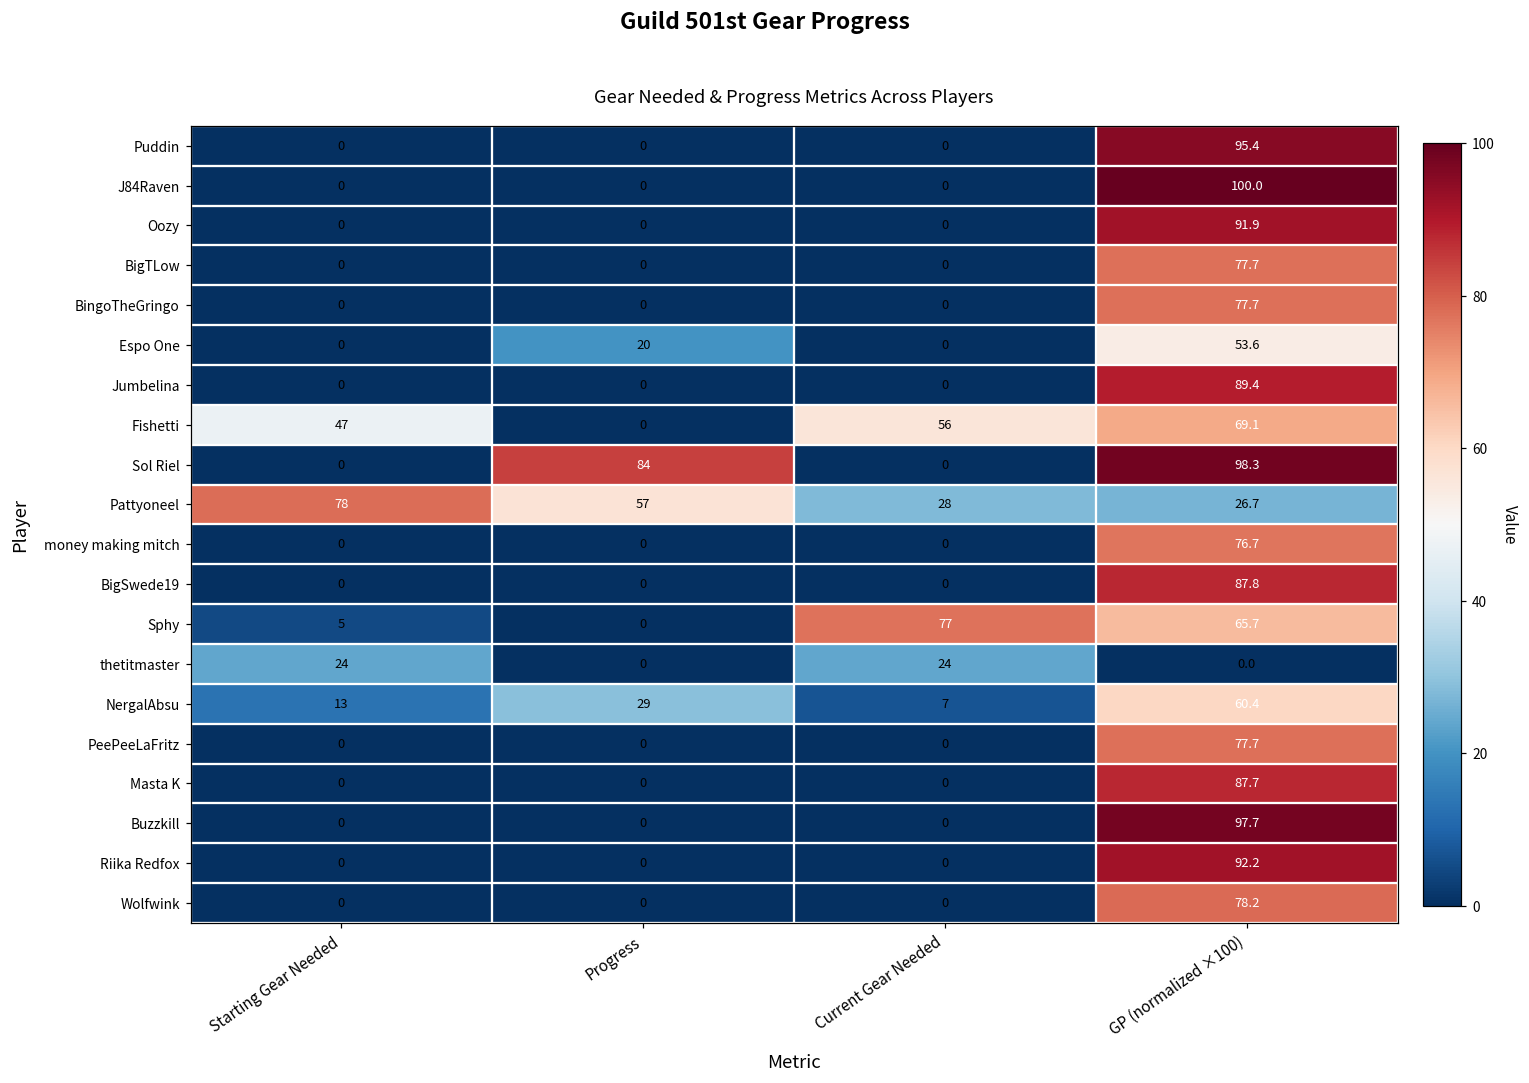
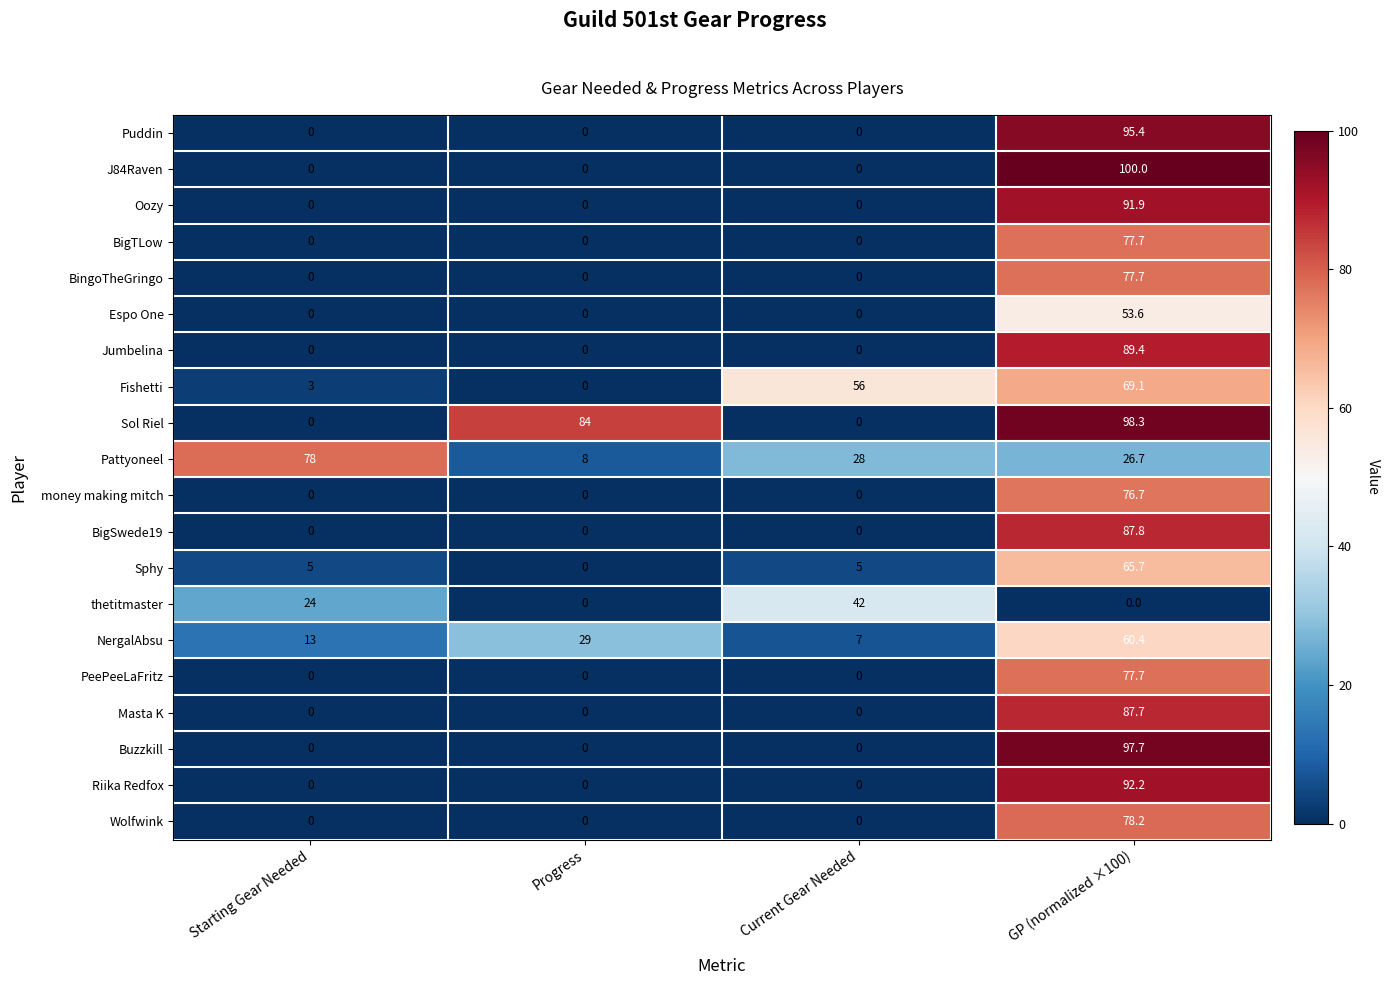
  {
    "Puddin": {
      "Starting Gear Needed": 0,
      "Progress": 0,
      "Current Gear Needed": 0,
      "GP (normalized ×100)": 95.4
    },
    "J84Raven": {
      "Starting Gear Needed": 0,
      "Progress": 0,
      "Current Gear Needed": 0,
      "GP (normalized ×100)": 100.0
    },
    "Oozy": {
      "Starting Gear Needed": 0,
      "Progress": 0,
      "Current Gear Needed": 0,
      "GP (normalized ×100)": 91.9
    },
    "BigTLow": {
      "Starting Gear Needed": 0,
      "Progress": 0,
      "Current Gear Needed": 0,
      "GP (normalized ×100)": 77.7
    },
    "BingoTheGringo": {
      "Starting Gear Needed": 0,
      "Progress": 0,
      "Current Gear Needed": 0,
      "GP (normalized ×100)": 77.7
    },
    "Espo One": {
      "Starting Gear Needed": 0,
-     "Progress": 20,
+     "Progress": 0,
      "Current Gear Needed": 0,
      "GP (normalized ×100)": 53.6
    },
    "Jumbelina": {
      "Starting Gear Needed": 0,
      "Progress": 0,
      "Current Gear Needed": 0,
      "GP (normalized ×100)": 89.4
    },
    "Fishetti": {
-     "Starting Gear Needed": 47,
+     "Starting Gear Needed": 3,
      "Progress": 0,
      "Current Gear Needed": 56,
      "GP (normalized ×100)": 69.1
    },
    "Sol Riel": {
      "Starting Gear Needed": 0,
      "Progress": 84,
      "Current Gear Needed": 0,
      "GP (normalized ×100)": 98.3
    },
    "Pattyoneel": {
      "Starting Gear Needed": 78,
-     "Progress": 57,
+     "Progress": 8,
      "Current Gear Needed": 28,
      "GP (normalized ×100)": 26.7
    },
    "money making mitch": {
      "Starting Gear Needed": 0,
      "Progress": 0,
      "Current Gear Needed": 0,
      "GP (normalized ×100)": 76.7
    },
    "BigSwede19": {
      "Starting Gear Needed": 0,
      "Progress": 0,
      "Current Gear Needed": 0,
      "GP (normalized ×100)": 87.8
    },
    "Sphy": {
      "Starting Gear Needed": 5,
      "Progress": 0,
-     "Current Gear Needed": 77,
+     "Current Gear Needed": 5,
      "GP (normalized ×100)": 65.7
    },
    "thetitmaster": {
      "Starting Gear Needed": 24,
      "Progress": 0,
-     "Current Gear Needed": 24,
+     "Current Gear Needed": 42,
      "GP (normalized ×100)": 0.0
    },
    "NergalAbsu": {
      "Starting Gear Needed": 13,
      "Progress": 29,
      "Current Gear Needed": 7,
      "GP (normalized ×100)": 60.4
    },
    "PeePeeLaFritz": {
      "Starting Gear Needed": 0,
      "Progress": 0,
      "Current Gear Needed": 0,
      "GP (normalized ×100)": 77.7
    },
    "Masta K": {
      "Starting Gear Needed": 0,
      "Progress": 0,
      "Current Gear Needed": 0,
      "GP (normalized ×100)": 87.7
    },
    "Buzzkill": {
      "Starting Gear Needed": 0,
      "Progress": 0,
      "Current Gear Needed": 0,
      "GP (normalized ×100)": 97.7
    },
    "Riika Redfox": {
      "Starting Gear Needed": 0,
      "Progress": 0,
      "Current Gear Needed": 0,
      "GP (normalized ×100)": 92.2
    },
    "Wolfwink": {
      "Starting Gear Needed": 0,
      "Progress": 0,
      "Current Gear Needed": 0,
      "GP (normalized ×100)": 78.2
    }
  }
